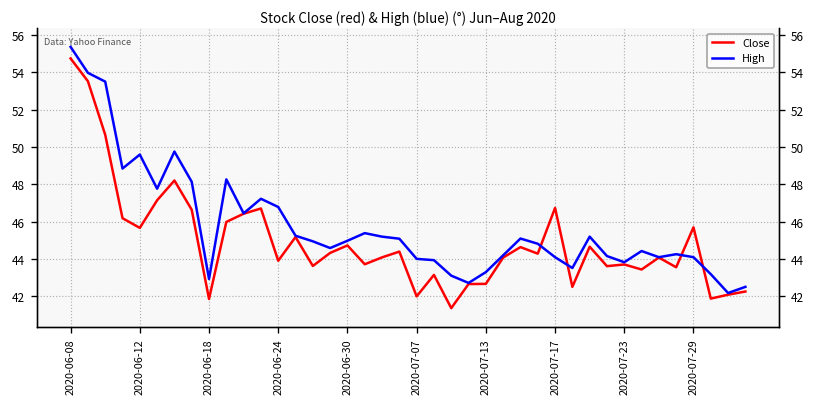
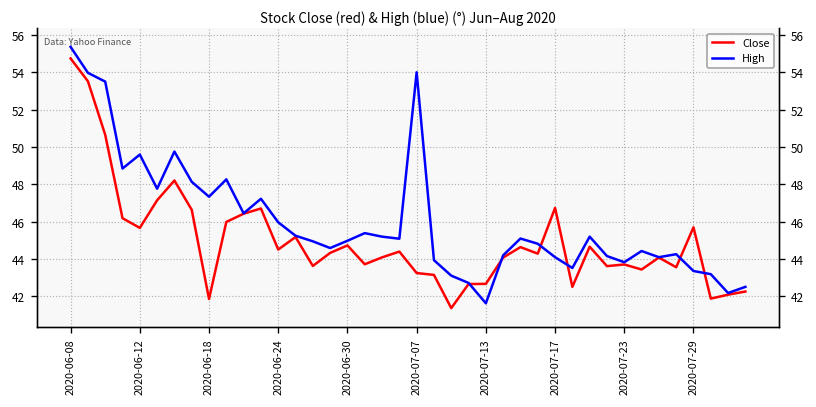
  {
    "Close": {
      "2020-06-08": 54.7,
      "2020-06-12": 45.7,
      "2020-06-18": 41.9,
-     "2020-06-24": 43.9,
+     "2020-06-24": 44.5,
      "2020-06-30": 44.7,
-     "2020-07-07": 42.0,
+     "2020-07-07": 43.2,
      "2020-07-13": 42.7,
      "2020-07-17": 46.7,
      "2020-07-29": 45.7
    },
    "High": {
      "2020-06-08": 55.4,
      "2020-06-12": 49.6,
-     "2020-06-18": 42.9,
-     "2020-06-24": 46.8,
+     "2020-06-18": 47.3,
+     "2020-06-24": 46.0,
      "2020-06-30": 45.0,
-     "2020-07-07": 44,
-     "2020-07-13": 43.3,
+     "2020-07-07": 54,
+     "2020-07-13": 41.6,
      "2020-07-17": 44.1,
-     "2020-07-29": 44.1
+     "2020-07-29": 43.4
    }
  }
